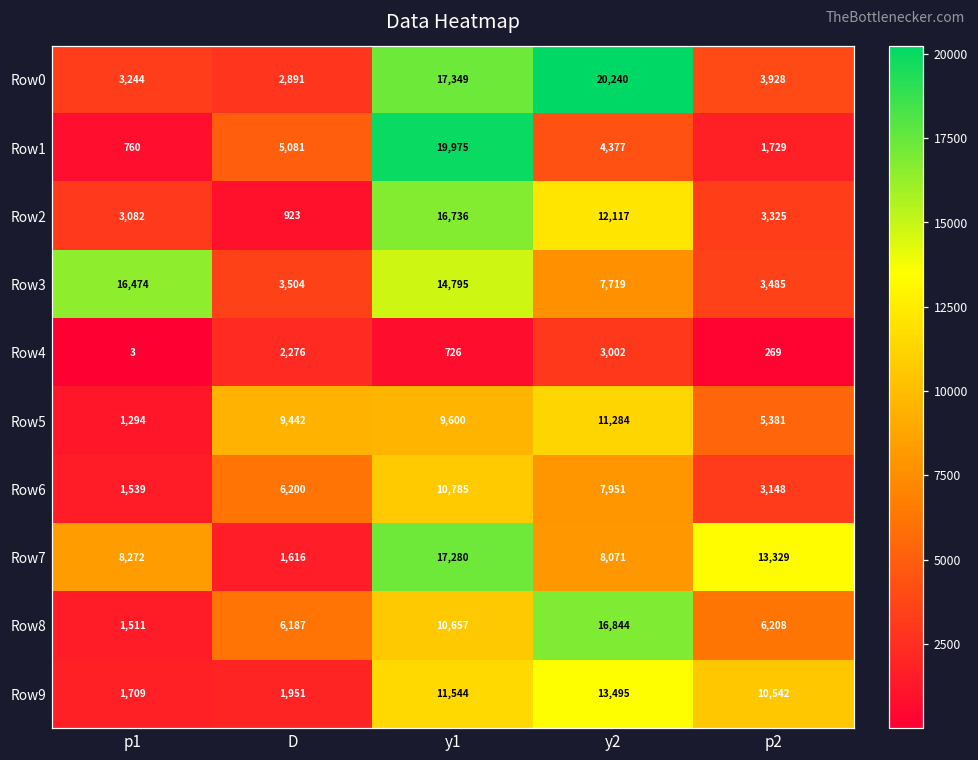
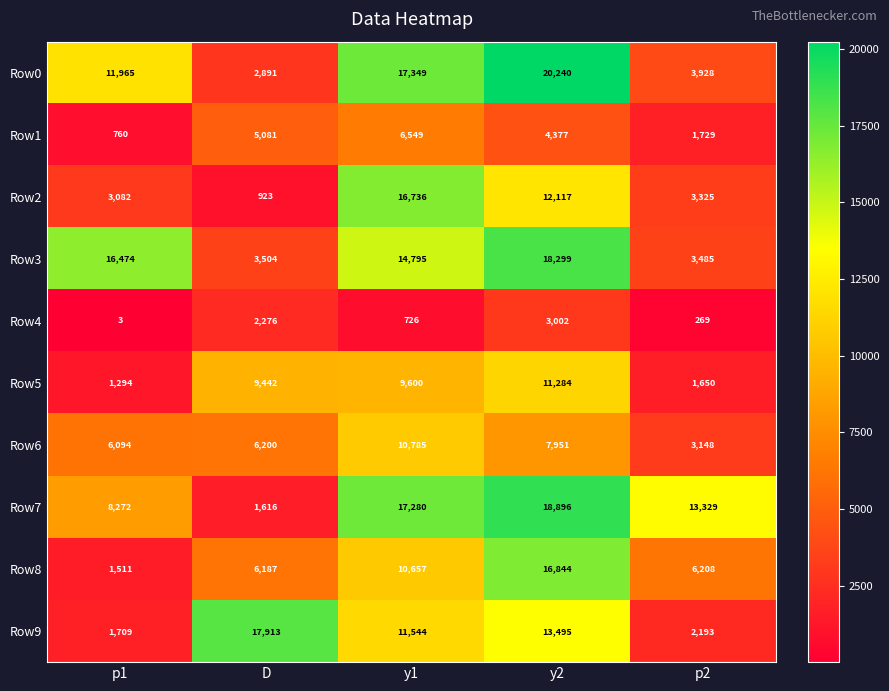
  {
    "Row0": {
-     "p1": "3,244",
+     "p1": "11,965",
      "D": "2,891",
      "y1": "17,349",
      "y2": "20,240",
      "p2": "3,928"
    },
    "Row1": {
      "p1": "760",
      "D": "5,081",
-     "y1": "19,975",
+     "y1": "6,549",
      "y2": "4,377",
      "p2": "1,729"
    },
    "Row2": {
      "p1": "3,082",
      "D": "923",
      "y1": "16,736",
      "y2": "12,117",
      "p2": "3,325"
    },
    "Row3": {
      "p1": "16,474",
      "D": "3,504",
      "y1": "14,795",
-     "y2": "7,719",
+     "y2": "18,299",
      "p2": "3,485"
    },
    "Row4": {
      "p1": "3",
      "D": "2,276",
      "y1": "726",
      "y2": "3,002",
      "p2": "269"
    },
    "Row5": {
      "p1": "1,294",
      "D": "9,442",
      "y1": "9,600",
      "y2": "11,284",
-     "p2": "5,381"
+     "p2": "1,650"
    },
    "Row6": {
-     "p1": "1,539",
+     "p1": "6,094",
      "D": "6,200",
      "y1": "10,785",
      "y2": "7,951",
      "p2": "3,148"
    },
    "Row7": {
      "p1": "8,272",
      "D": "1,616",
      "y1": "17,280",
-     "y2": "8,071",
+     "y2": "18,896",
      "p2": "13,329"
    },
    "Row8": {
      "p1": "1,511",
      "D": "6,187",
      "y1": "10,657",
      "y2": "16,844",
      "p2": "6,208"
    },
    "Row9": {
      "p1": "1,709",
-     "D": "1,951",
+     "D": "17,913",
      "y1": "11,544",
      "y2": "13,495",
-     "p2": "10,542"
+     "p2": "2,193"
    }
  }
